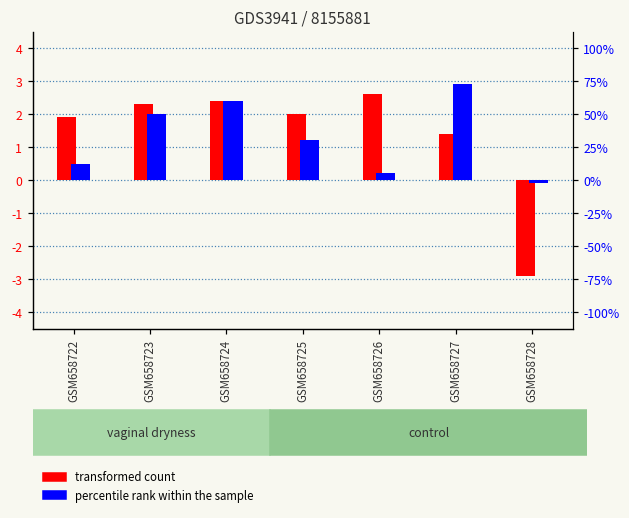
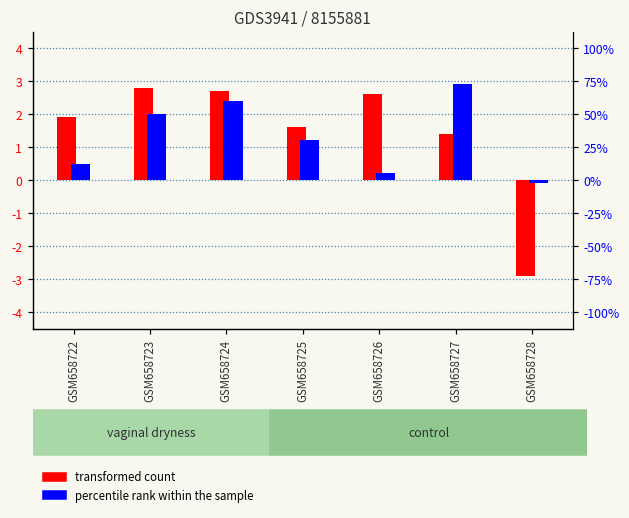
  {
    "transformed count": {
      "GSM658722": 1.9,
-     "GSM658723": 2.3,
-     "GSM658724": 2.4,
-     "GSM658725": 2.0,
+     "GSM658723": 2.8,
+     "GSM658724": 2.7,
+     "GSM658725": 1.6,
      "GSM658726": 2.6,
      "GSM658727": 1.4,
      "GSM658728": -2.9
    },
    "percentile rank within the sample": {
      "GSM658722": 0.5,
      "GSM658723": 2.0,
      "GSM658724": 2.4,
      "GSM658725": 1.2,
      "GSM658726": 0.2,
      "GSM658727": 2.9,
      "GSM658728": -0.1
    }
  }
